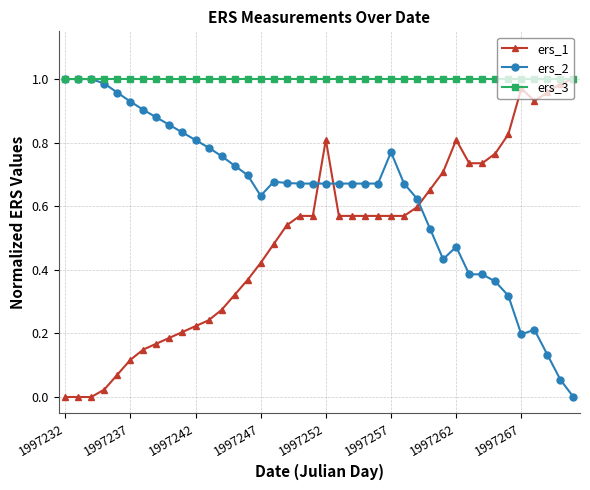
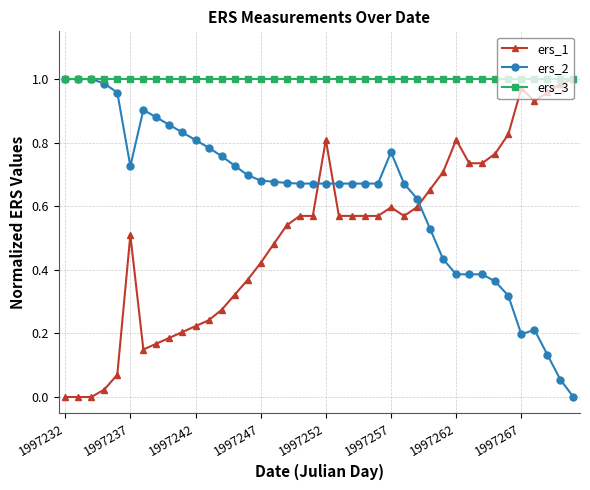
  {
    "ers_1": {
      "1997232": 0.00,
-     "1997237": 0.12,
+     "1997237": 0.51,
      "1997242": 0.22,
      "1997247": 0.42,
      "1997252": 0.81,
-     "1997257": 0.57,
+     "1997257": 0.60,
      "1997262": 0.81
    },
    "ers_2": {
-     "1997237": 0.93,
+     "1997237": 0.73,
      "1997242": 0.81,
-     "1997247": 0.63,
+     "1997247": 0.68,
      "1997252": 0.67,
      "1997257": 0.77,
-     "1997262": 0.47,
+     "1997262": 0.39,
      "1997267": 0.20
    },
    "ers_3": {
      "1997237": 1.00,
      "1997242": 1.00,
      "1997247": 1.00,
      "1997252": 1.00,
      "1997257": 1.00,
      "1997262": 1.00
    }
  }
